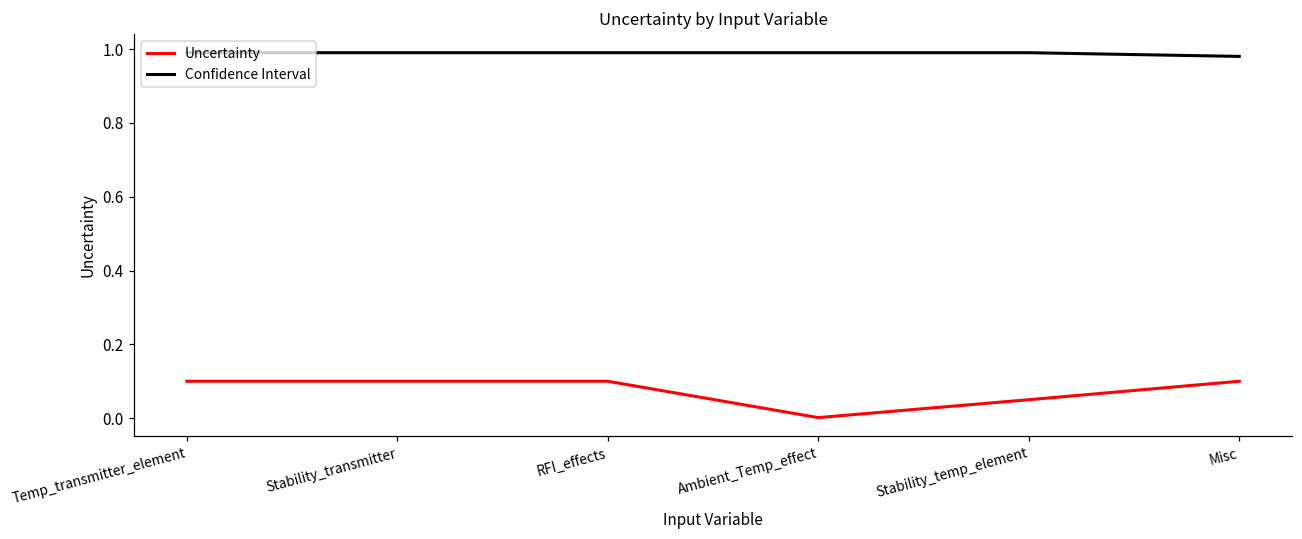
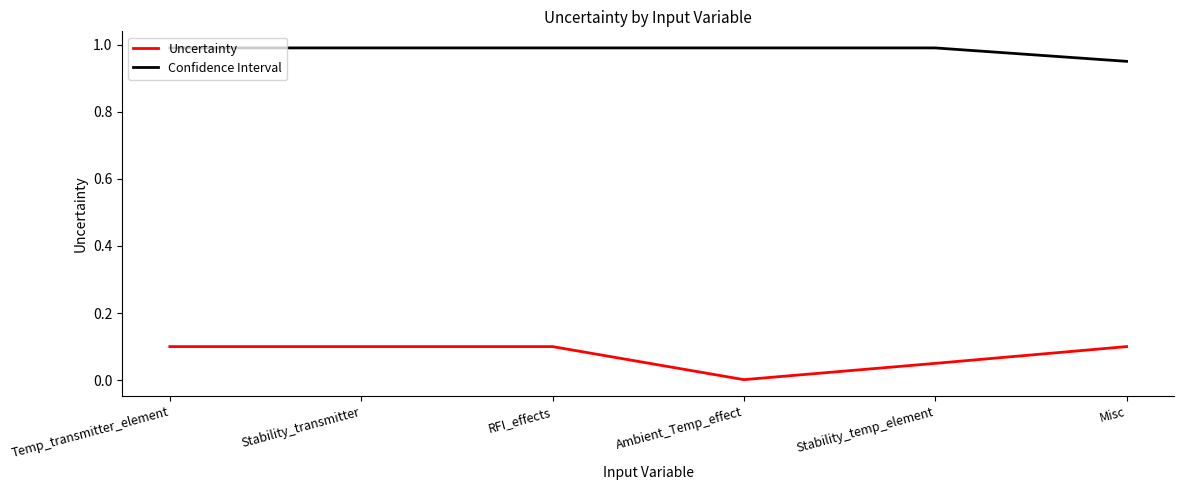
  {
    "Uncertainty": {
      "Temp_transmitter_element": 0.10,
      "Stability_transmitter": 0.10,
      "RFI_effects": 0.10,
      "Ambient_Temp_effect": 0.00,
      "Stability_temp_element": 0.05,
      "Misc": 0.10
    },
    "Confidence Interval": {
      "Stability_transmitter": 0.99,
      "RFI_effects": 0.99,
      "Ambient_Temp_effect": 0.99,
      "Stability_temp_element": 0.99,
-     "Misc": 0.98
+     "Misc": 0.95
    }
  }
